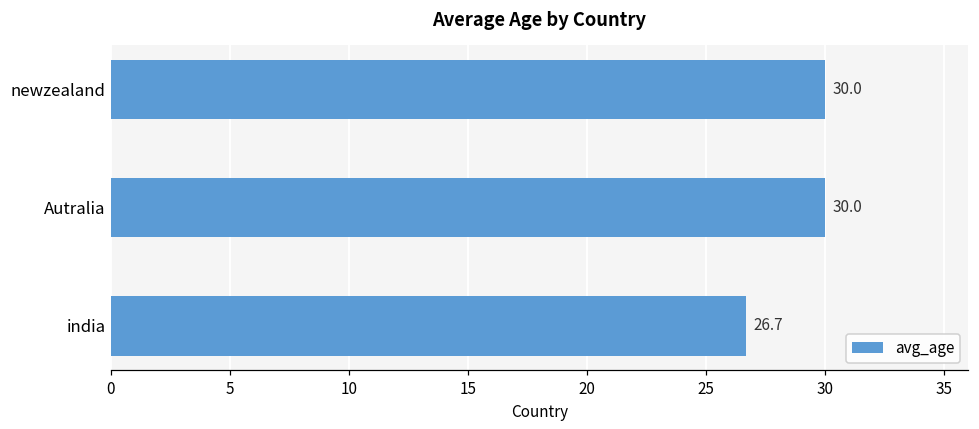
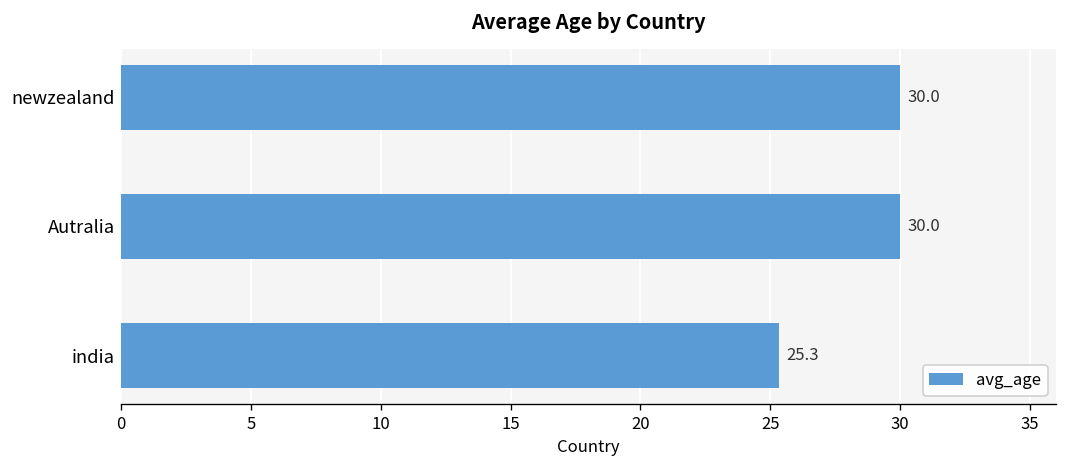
  {
    "newzealand": 30.0,
    "Autralia": 30.0,
-   "india": 26.7
+   "india": 25.3
  }
